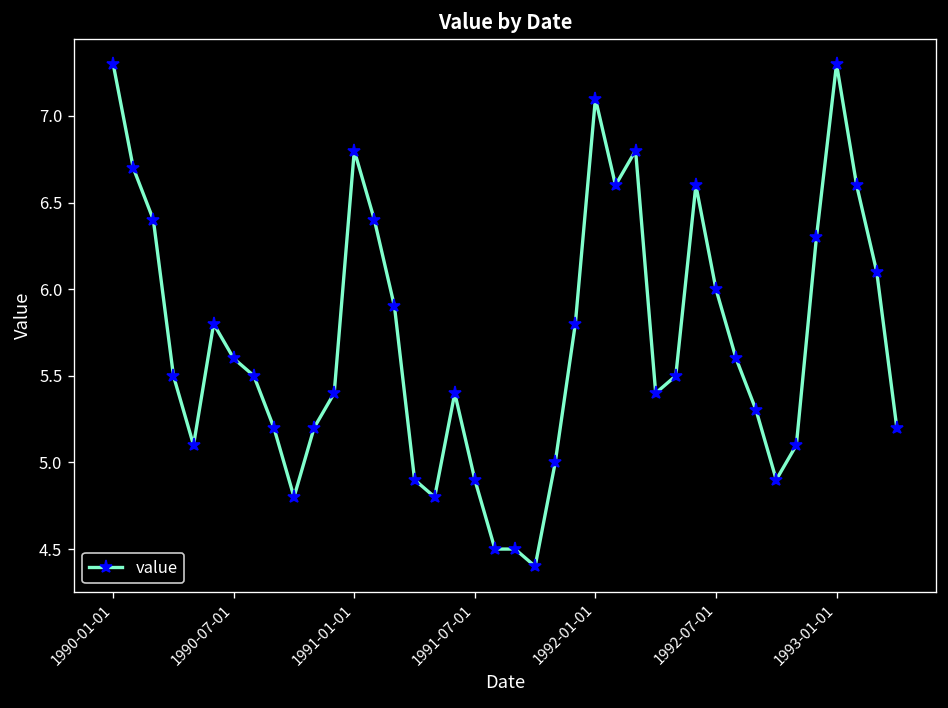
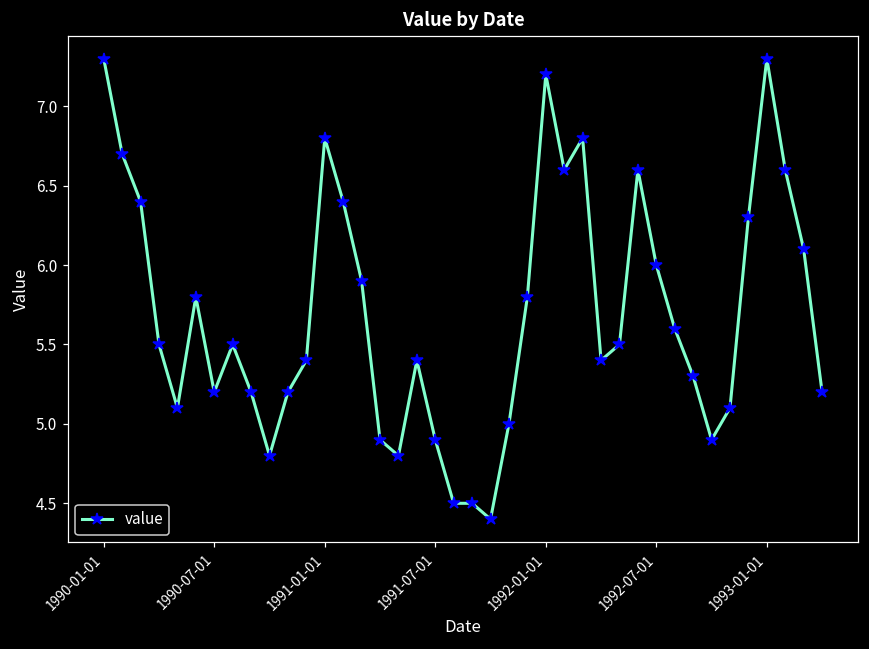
  {
    "1990-01-01": 7.3,
-   "1990-07-01": 5.6,
+   "1990-07-01": 5.2,
    "1991-01-01": 6.8,
    "1991-07-01": 4.9,
-   "1992-01-01": 7.1,
+   "1992-01-01": 7.2,
    "1992-07-01": 6.0,
    "1993-01-01": 7.3
  }
